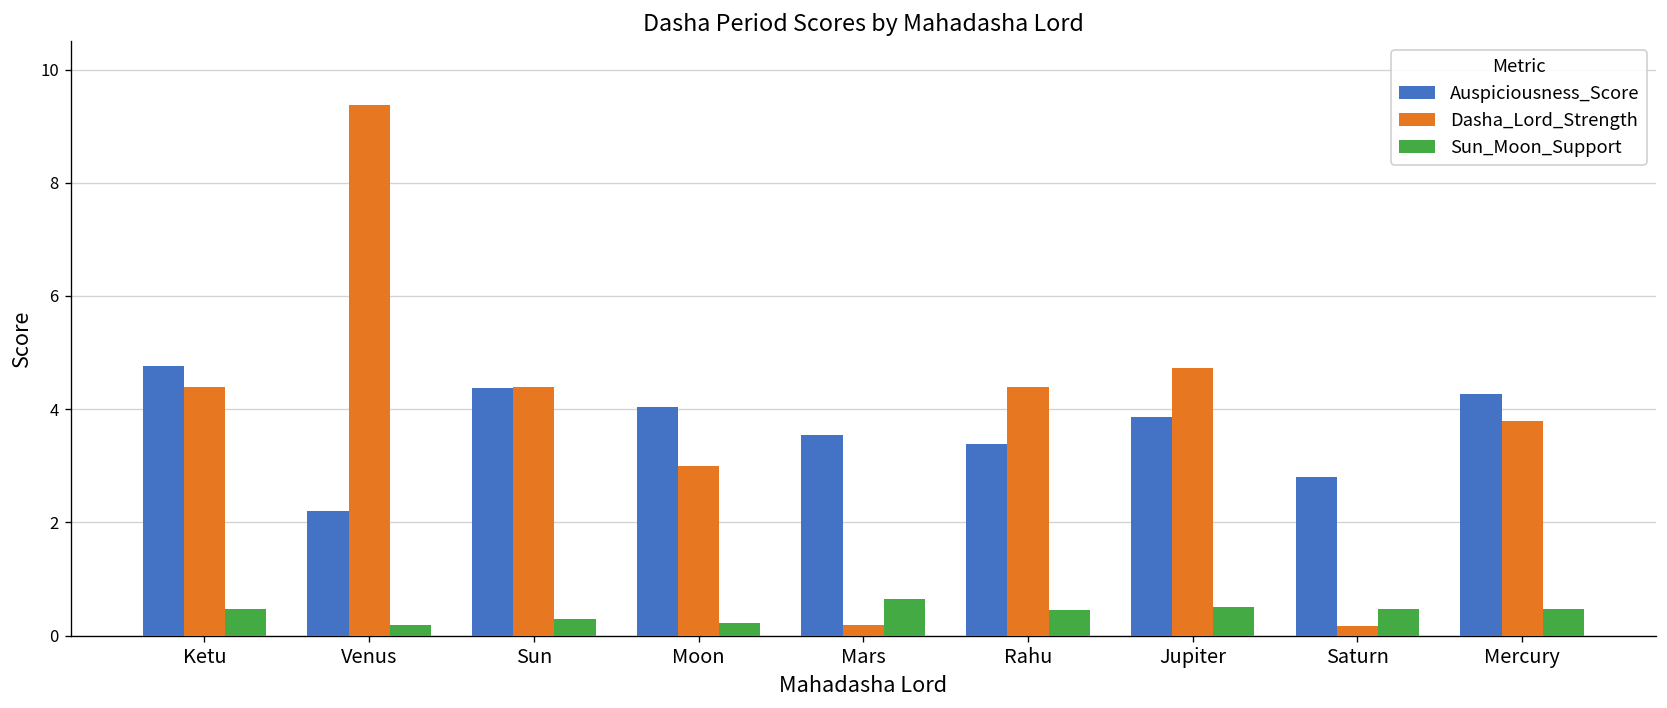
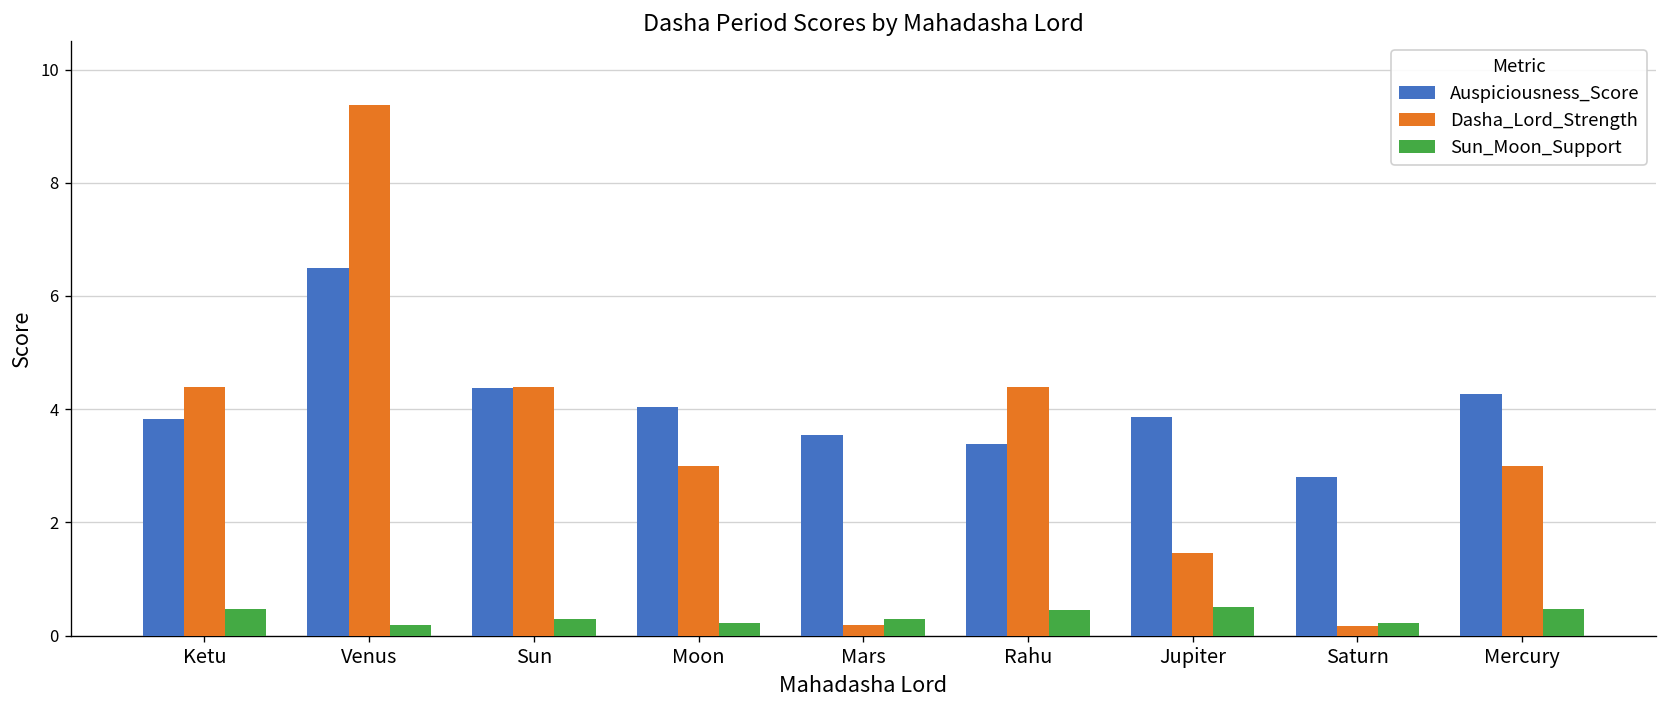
  {
    "Auspiciousness_Score": {
-     "Ketu": 4.8,
-     "Venus": 2.2,
+     "Ketu": 3.8,
+     "Venus": 6.5,
      "Sun": 4.4,
      "Moon": 4.0,
      "Mars": 3.6,
      "Rahu": 3.4,
      "Jupiter": 3.9,
      "Saturn": 2.8,
      "Mercury": 4.3
    },
    "Dasha_Lord_Strength": {
      "Ketu": 4.4,
      "Venus": 9.4,
      "Sun": 4.4,
      "Moon": 3.0,
      "Mars": 0.2,
      "Rahu": 4.4,
-     "Jupiter": 4.7,
+     "Jupiter": 1.5,
      "Saturn": 0.2,
-     "Mercury": 3.8
+     "Mercury": 3.0
    },
    "Sun_Moon_Support": {
      "Ketu": 0.5,
      "Venus": 0.2,
      "Sun": 0.3,
      "Moon": 0.2,
-     "Mars": 0.7,
+     "Mars": 0.3,
      "Rahu": 0.5,
      "Jupiter": 0.5,
-     "Saturn": 0.5,
+     "Saturn": 0.2,
      "Mercury": 0.5
    }
  }
